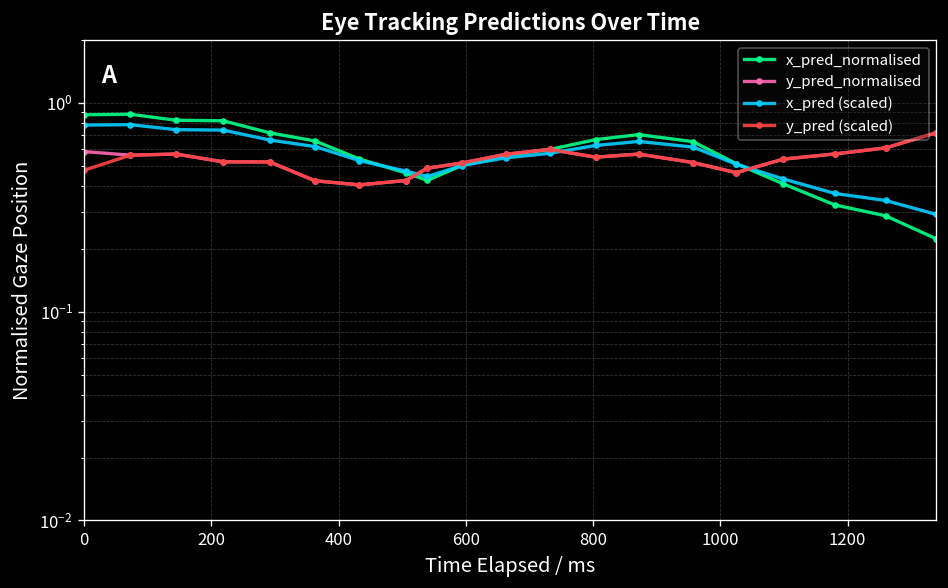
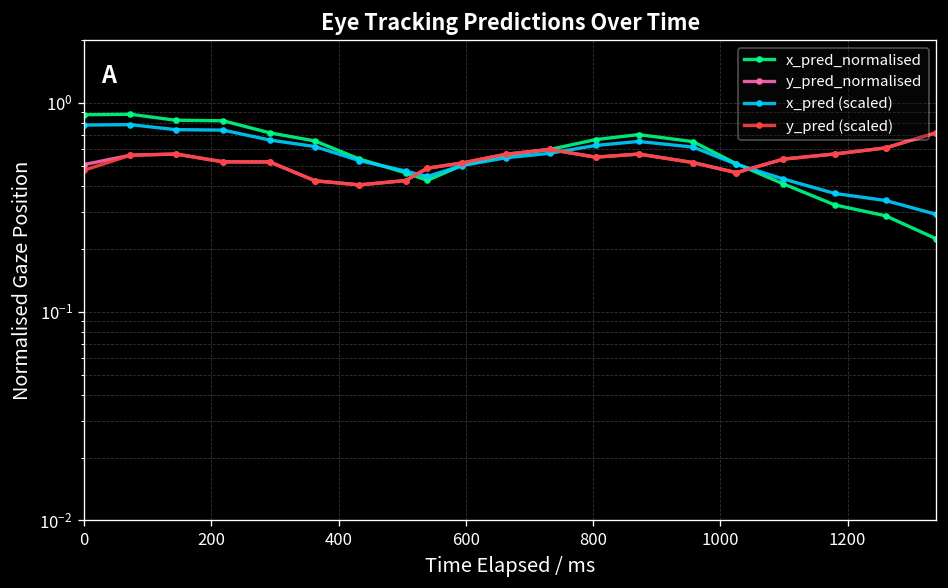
  {
    "x_pred_normalised": {
      "0": 0.9
    },
    "y_pred_normalised": {
-     "0": 0.58
+     "0": 0.51
    },
    "x_pred (scaled)": {
      "0": 0.8
    },
    "y_pred (scaled)": {
      "0": 0.48
    }
  }
